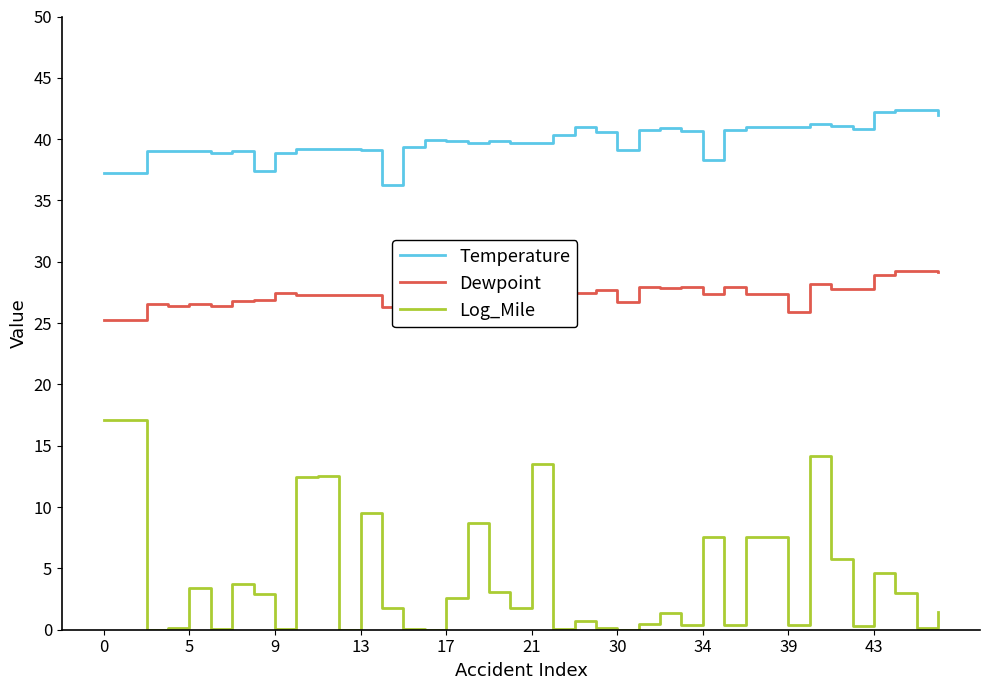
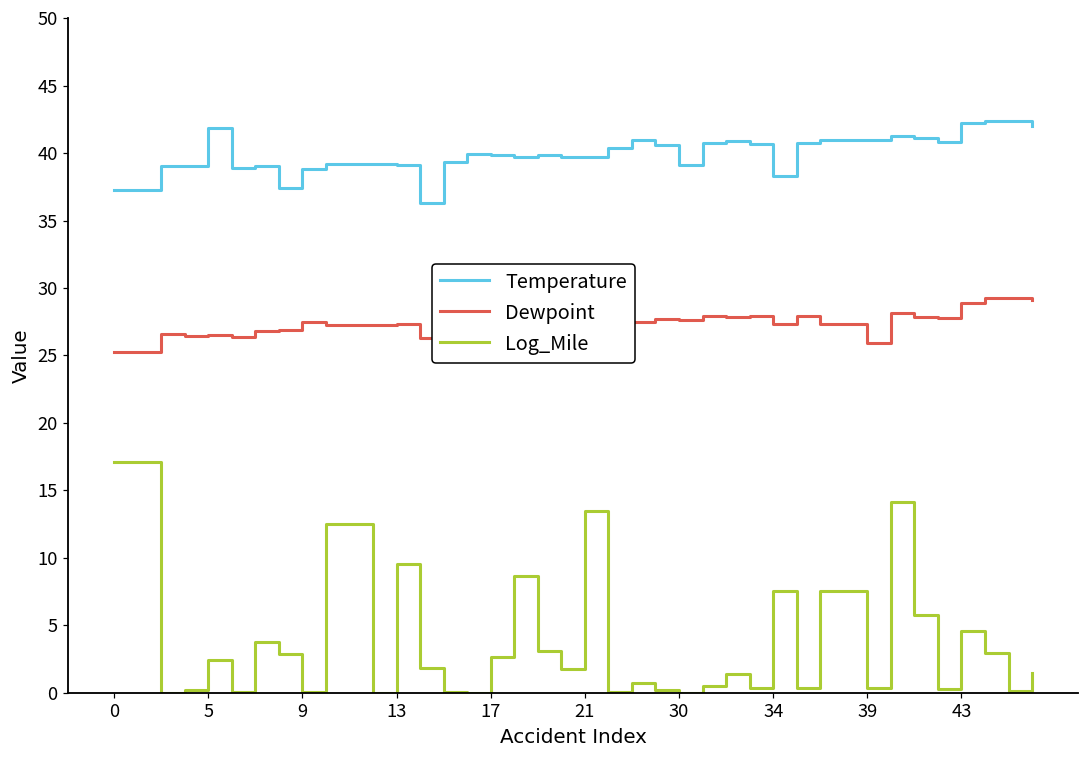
  {
    "Temperature": {
      "0": 37.3,
-     "5": 39.0,
+     "5": 41.8,
      "9": 38.8,
      "13": 39.1,
      "17": 39.9,
      "21": 39.7,
      "30": 39.1,
      "34": 38.3,
      "39": 41.0,
      "43": 42.2
    },
    "Dewpoint": {
      "0": 25.2,
      "5": 26.5,
      "9": 27.5,
      "13": 27.3,
-     "30": 26.7,
+     "30": 27.7,
      "34": 27.4,
      "39": 25.9,
      "43": 28.9
    },
    "Log_Mile": {
      "0": 17.1,
-     "5": 3.4,
+     "5": 2.4,
      "9": 0.0,
      "13": 9.5,
      "17": 2.6,
      "21": 13.5,
      "30": 0.0,
      "34": 7.6,
      "39": 0.4,
      "43": 4.6
    }
  }
